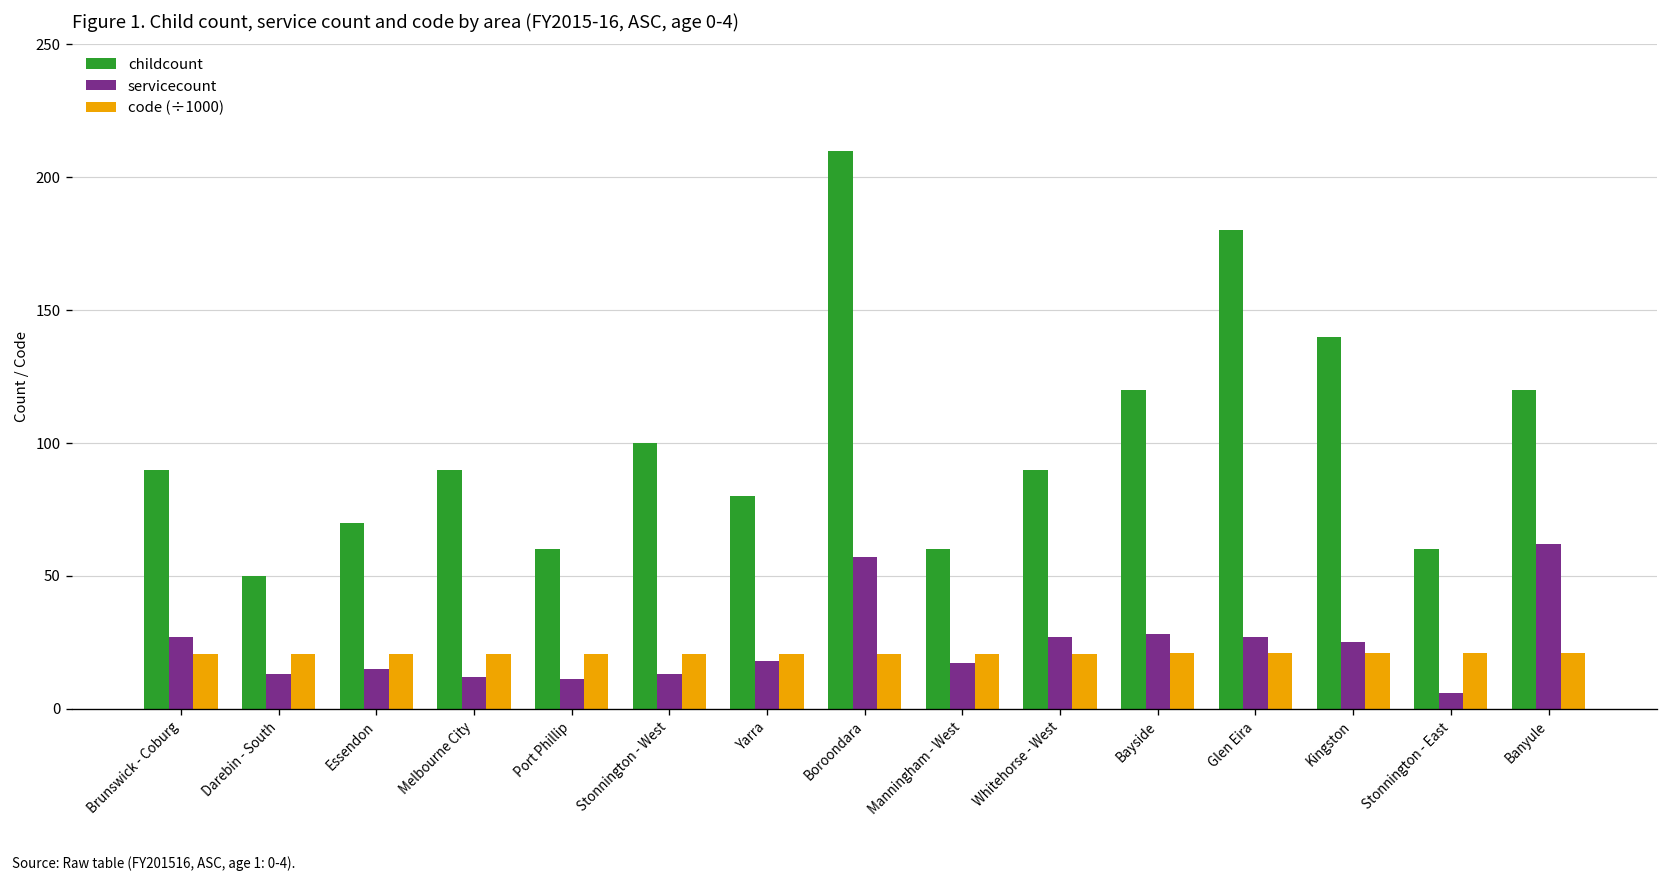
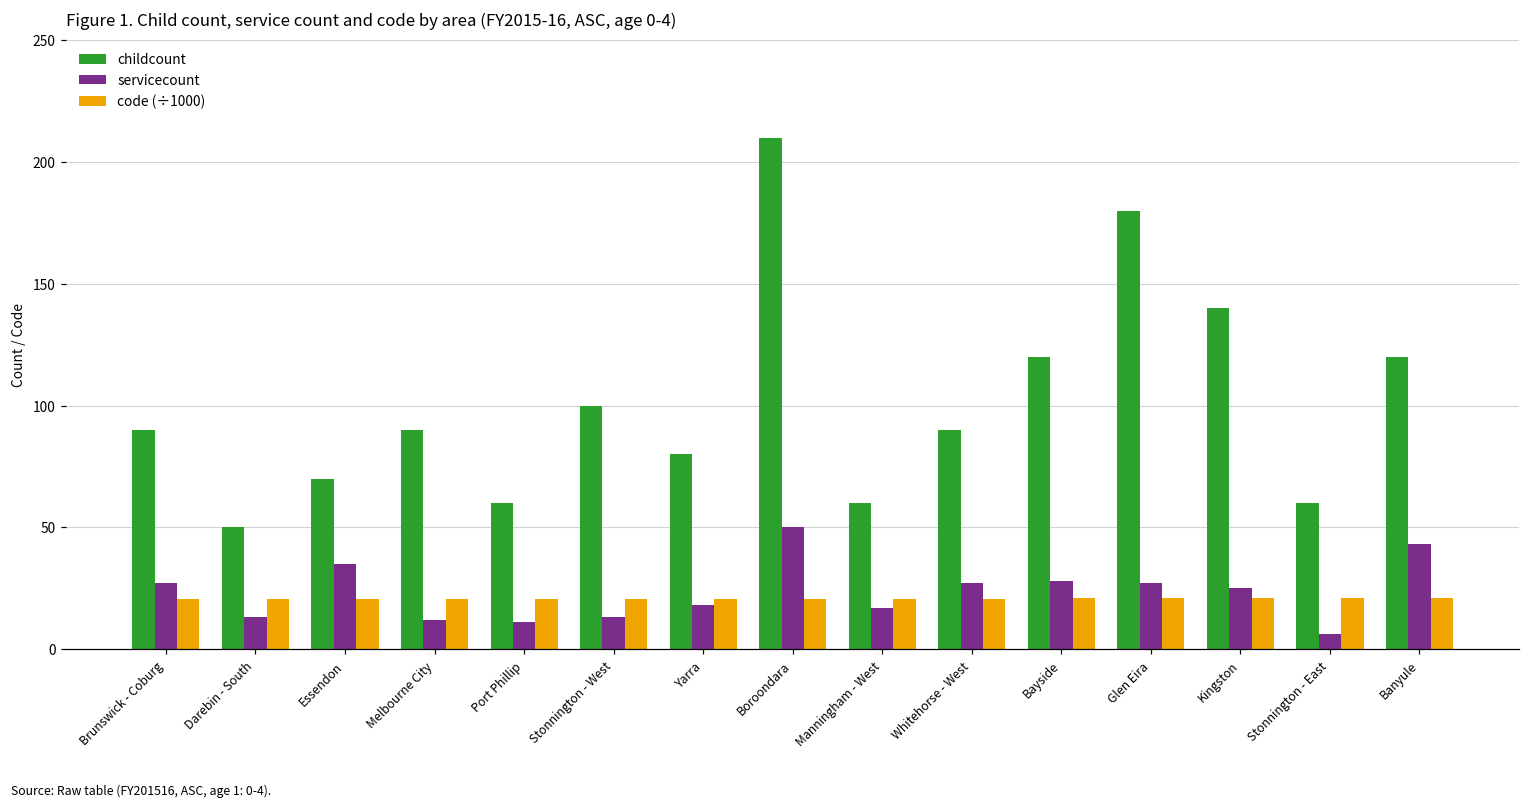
  {
    "childcount": {
      "Brunswick - Coburg": 90,
      "Darebin - South": 50,
      "Essendon": 70,
      "Melbourne City": 90,
      "Port Phillip": 60,
      "Stonnington - West": 100,
      "Yarra": 80,
      "Boroondara": 210,
      "Manningham - West": 60,
      "Whitehorse - West": 90,
      "Bayside": 120,
      "Glen Eira": 180,
      "Kingston": 140,
      "Stonnington - East": 60,
      "Banyule": 120
    },
    "servicecount": {
      "Brunswick - Coburg": 27,
      "Darebin - South": 13,
-     "Essendon": 15,
+     "Essendon": 35,
      "Melbourne City": 12,
      "Port Phillip": 11,
      "Stonnington - West": 13,
      "Yarra": 18,
-     "Boroondara": 57,
+     "Boroondara": 50,
      "Manningham - West": 17,
      "Whitehorse - West": 27,
      "Bayside": 28,
      "Glen Eira": 27,
      "Kingston": 25,
      "Stonnington - East": 6,
-     "Banyule": 62
+     "Banyule": 43
    },
    "code (÷1000)": {
      "Brunswick - Coburg": 21,
      "Darebin - South": 21,
      "Essendon": 21,
      "Melbourne City": 21,
      "Port Phillip": 21,
      "Stonnington - West": 21,
      "Yarra": 21,
      "Boroondara": 21,
      "Manningham - West": 21,
      "Whitehorse - West": 21,
      "Bayside": 21,
      "Glen Eira": 21,
      "Kingston": 21,
      "Stonnington - East": 21,
      "Banyule": 21
    }
  }
